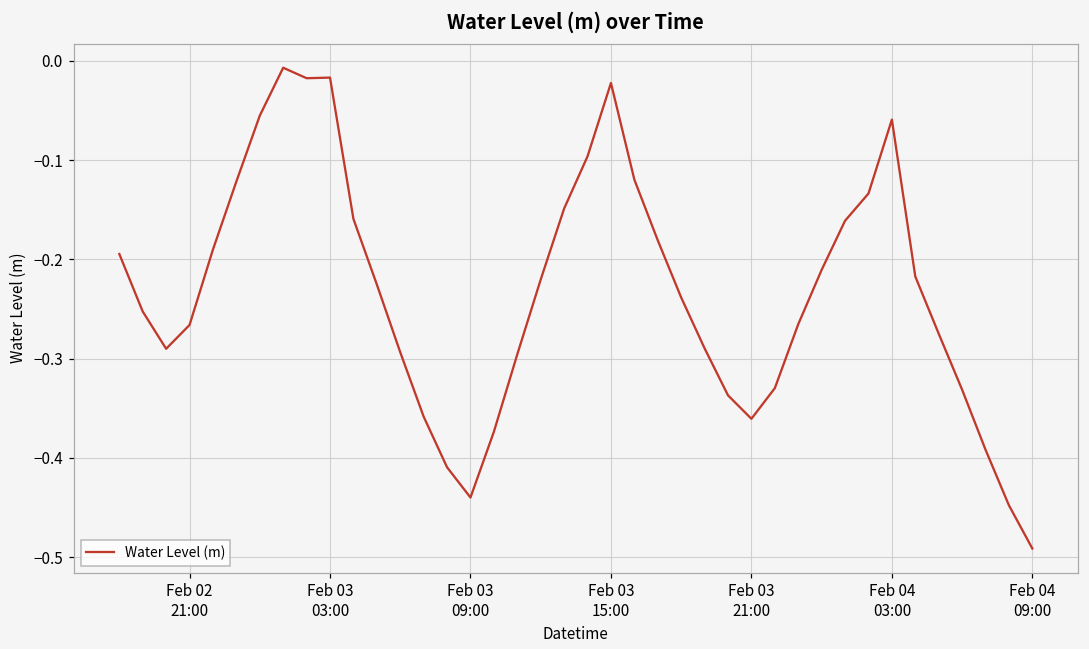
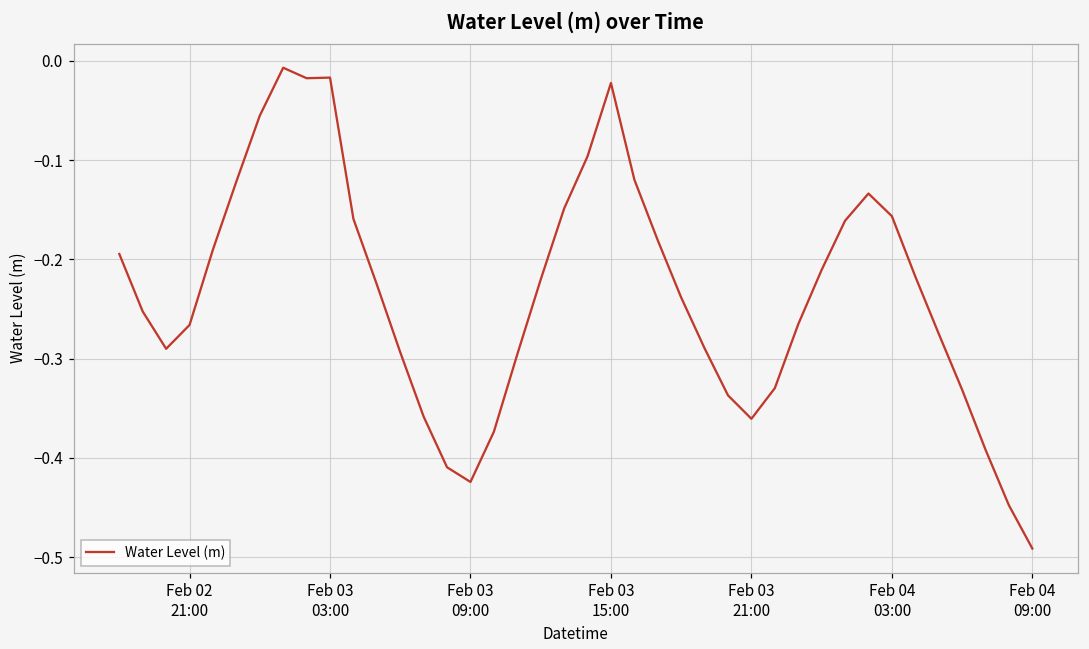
  {
    "Feb 02 21:00": -0.27,
    "Feb 03 03:00": -0.02,
-   "Feb 03 09:00": -0.44,
+   "Feb 03 09:00": -0.42,
    "Feb 03 15:00": -0.02,
    "Feb 03 21:00": -0.36,
-   "Feb 04 03:00": -0.06,
+   "Feb 04 03:00": -0.16,
    "Feb 04 09:00": -0.49
  }
